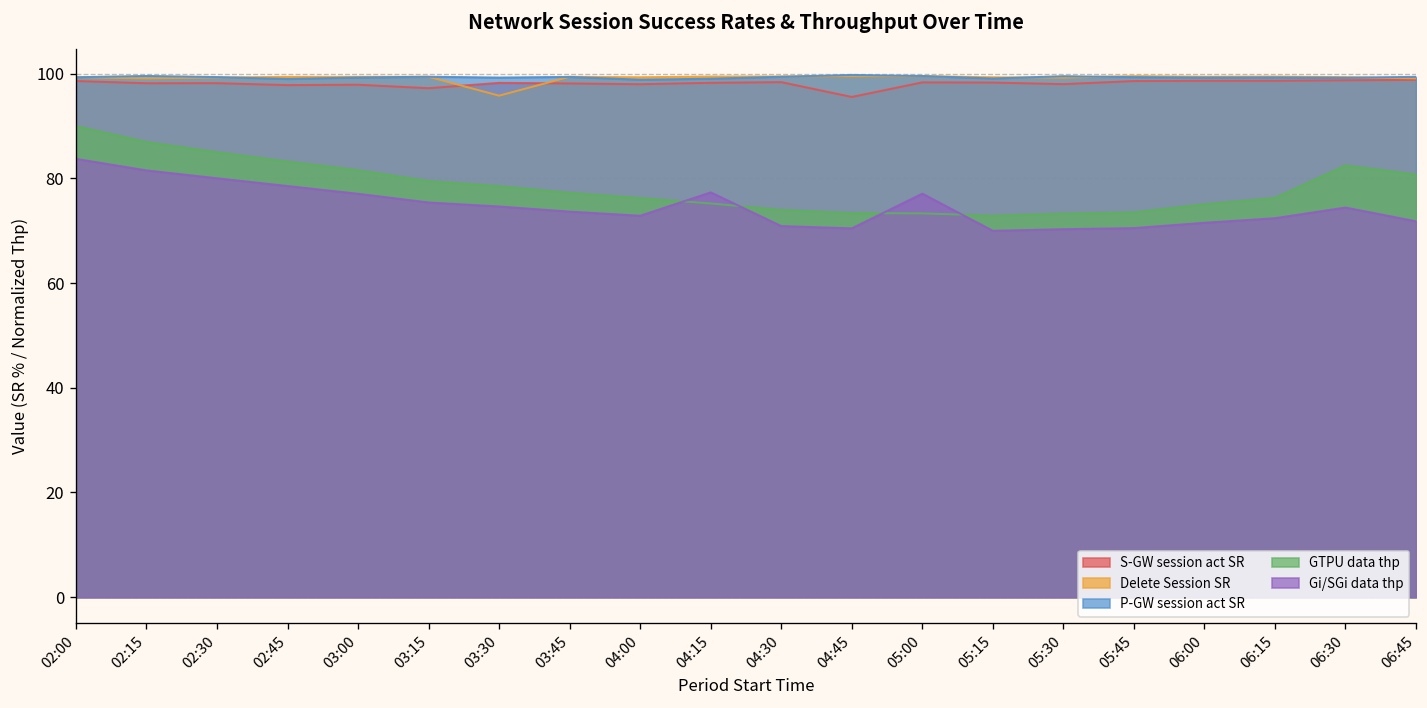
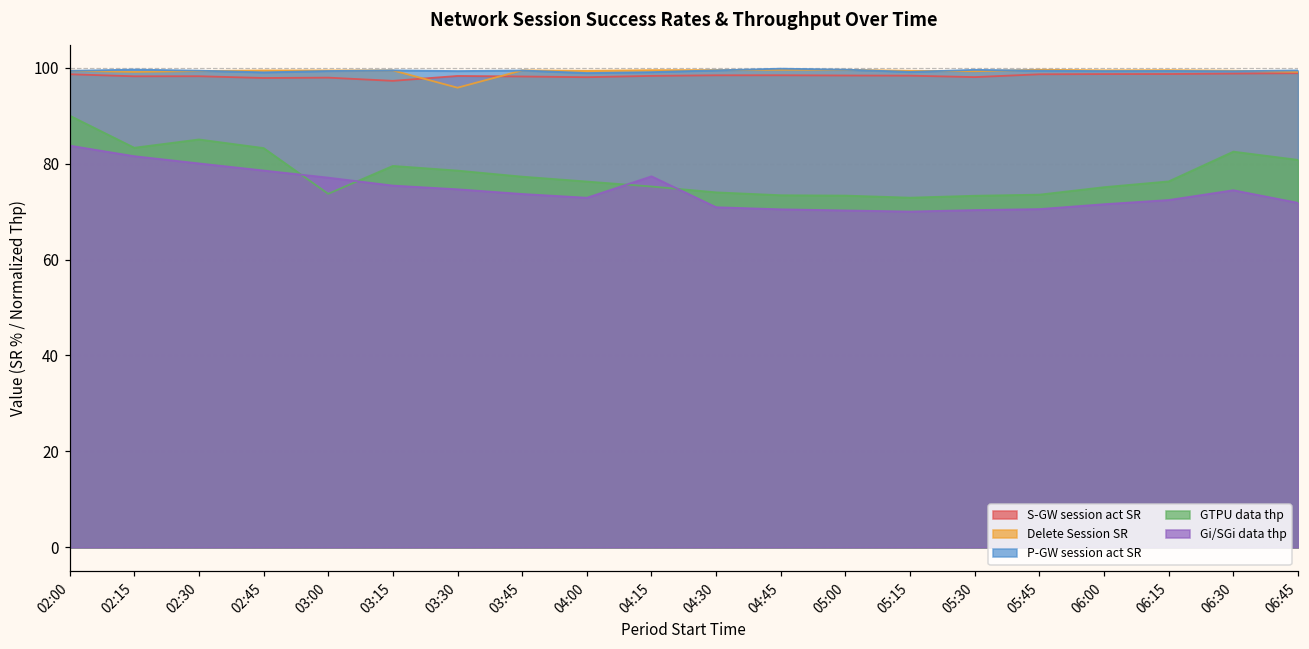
  {
    "S-GW session act SR": {
      "02:00": 99,
      "02:15": 98,
      "02:30": 98,
      "02:45": 98,
      "03:00": 98,
      "03:15": 97,
      "03:30": 98,
      "03:45": 98,
      "04:00": 98,
      "04:15": 98,
      "04:30": 98,
-     "04:45": 96,
+     "04:45": 98,
      "05:00": 98,
      "05:15": 98,
      "05:30": 98,
      "05:45": 99,
      "06:00": 99,
      "06:15": 99
    },
    "Delete Session SR": {
      "03:30": 96
    },
    "P-GW session act SR": {
      "03:30": 99
    },
    "GTPU data thp": {
      "02:00": 90,
-     "02:15": 87,
+     "02:15": 83,
      "02:30": 85,
      "02:45": 83,
-     "03:00": 82,
+     "03:00": 74,
      "03:15": 80,
      "03:30": 79,
      "03:45": 77,
      "04:00": 76,
      "04:15": 75,
      "04:30": 74,
      "04:45": 73,
      "05:00": 73,
      "05:15": 73,
      "05:30": 73,
      "05:45": 74,
      "06:00": 75,
      "06:15": 76,
      "06:30": 82,
      "06:45": 81
    },
    "Gi/SGi data thp": {
      "02:00": 84,
      "02:15": 82,
      "02:30": 80,
      "02:45": 79,
      "03:00": 77,
      "03:15": 75,
      "03:30": 75,
      "03:45": 74,
      "04:00": 73,
      "04:15": 77,
      "04:30": 71,
      "04:45": 70,
-     "05:00": 77,
+     "05:00": 70,
      "05:15": 70,
      "05:30": 70,
      "05:45": 71,
      "06:00": 72,
      "06:15": 72,
      "06:30": 74,
      "06:45": 72
    }
  }
